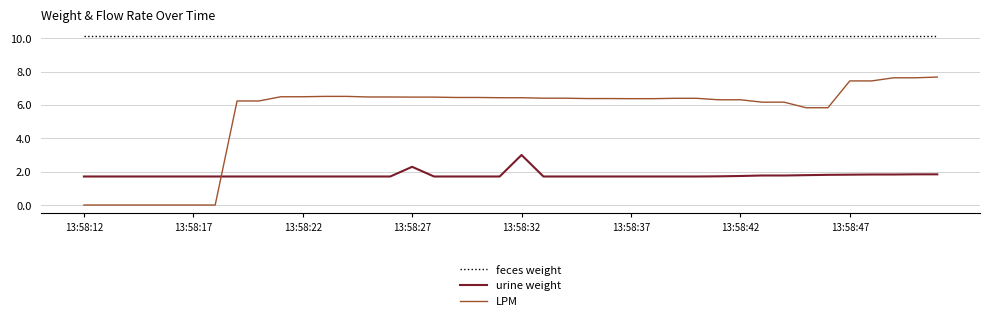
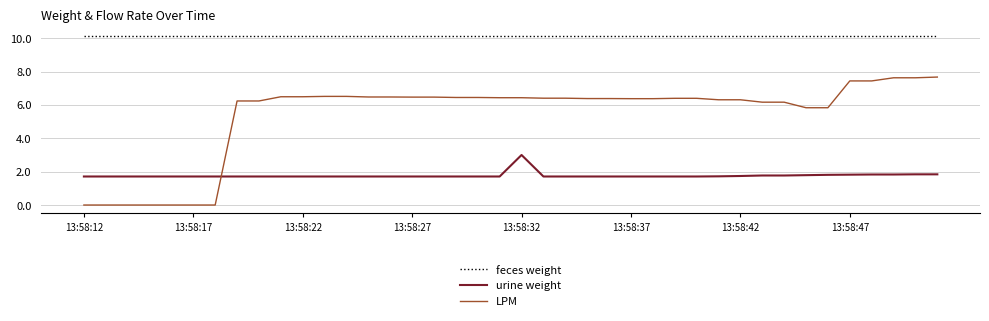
  {
    "feces weight": {
      "13:58:12": 10.1,
      "13:58:17": 10.1,
      "13:58:22": 10.1,
      "13:58:27": 10.1,
      "13:58:32": 10.1,
      "13:58:37": 10.1,
      "13:58:42": 10.1,
      "13:58:47": 10.1
    },
    "urine weight": {
      "13:58:12": 1.7,
      "13:58:17": 1.7,
      "13:58:22": 1.7,
-     "13:58:27": 2.3,
+     "13:58:27": 1.7,
      "13:58:32": 3.0,
      "13:58:37": 1.7,
      "13:58:42": 1.7,
      "13:58:47": 1.8
    },
    "LPM": {
      "13:58:12": 0.0,
      "13:58:17": 0.0,
      "13:58:22": 6.5,
      "13:58:27": 6.5,
      "13:58:32": 6.4,
      "13:58:37": 6.4,
      "13:58:42": 6.3,
      "13:58:47": 7.4
    }
  }
